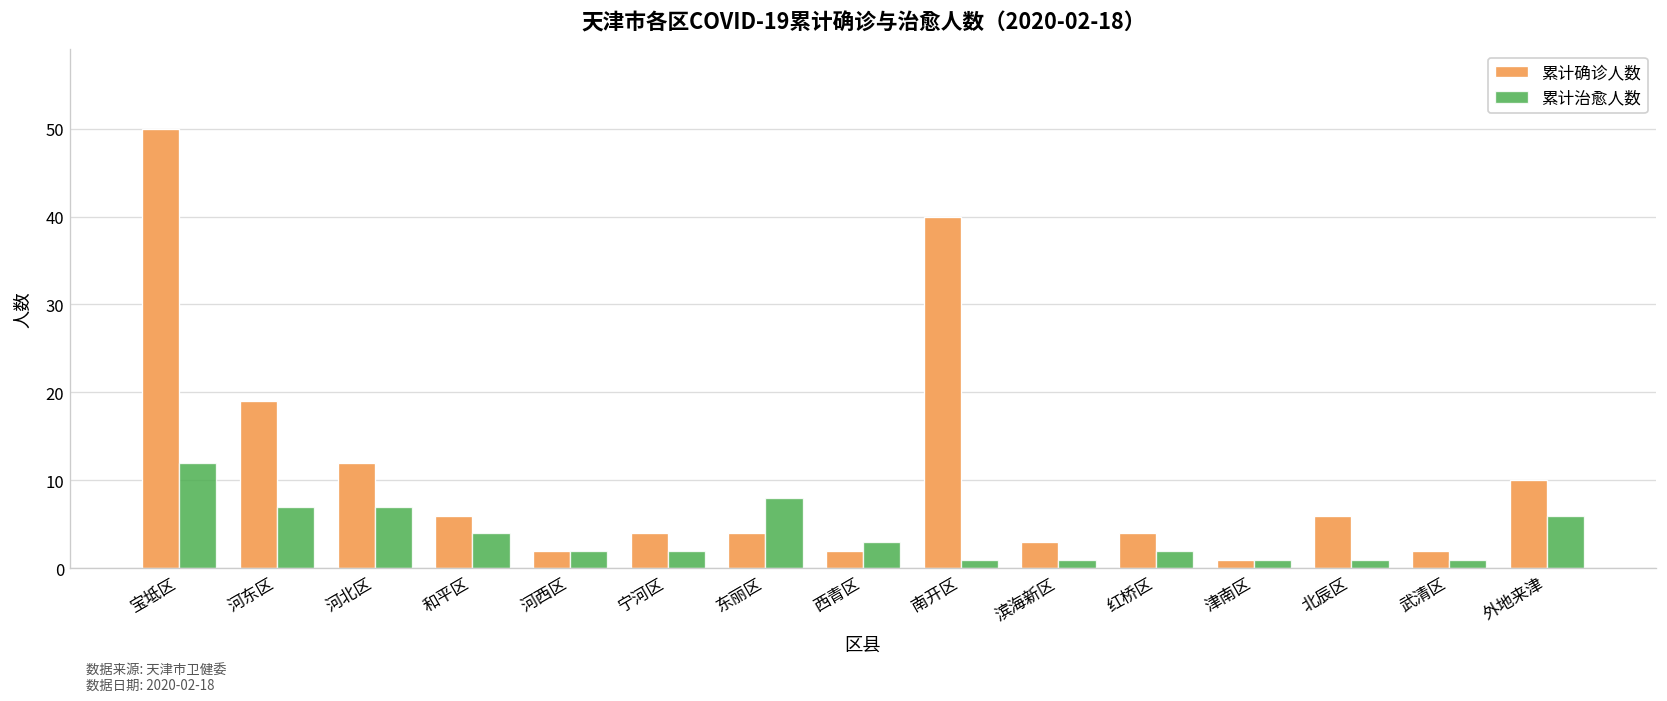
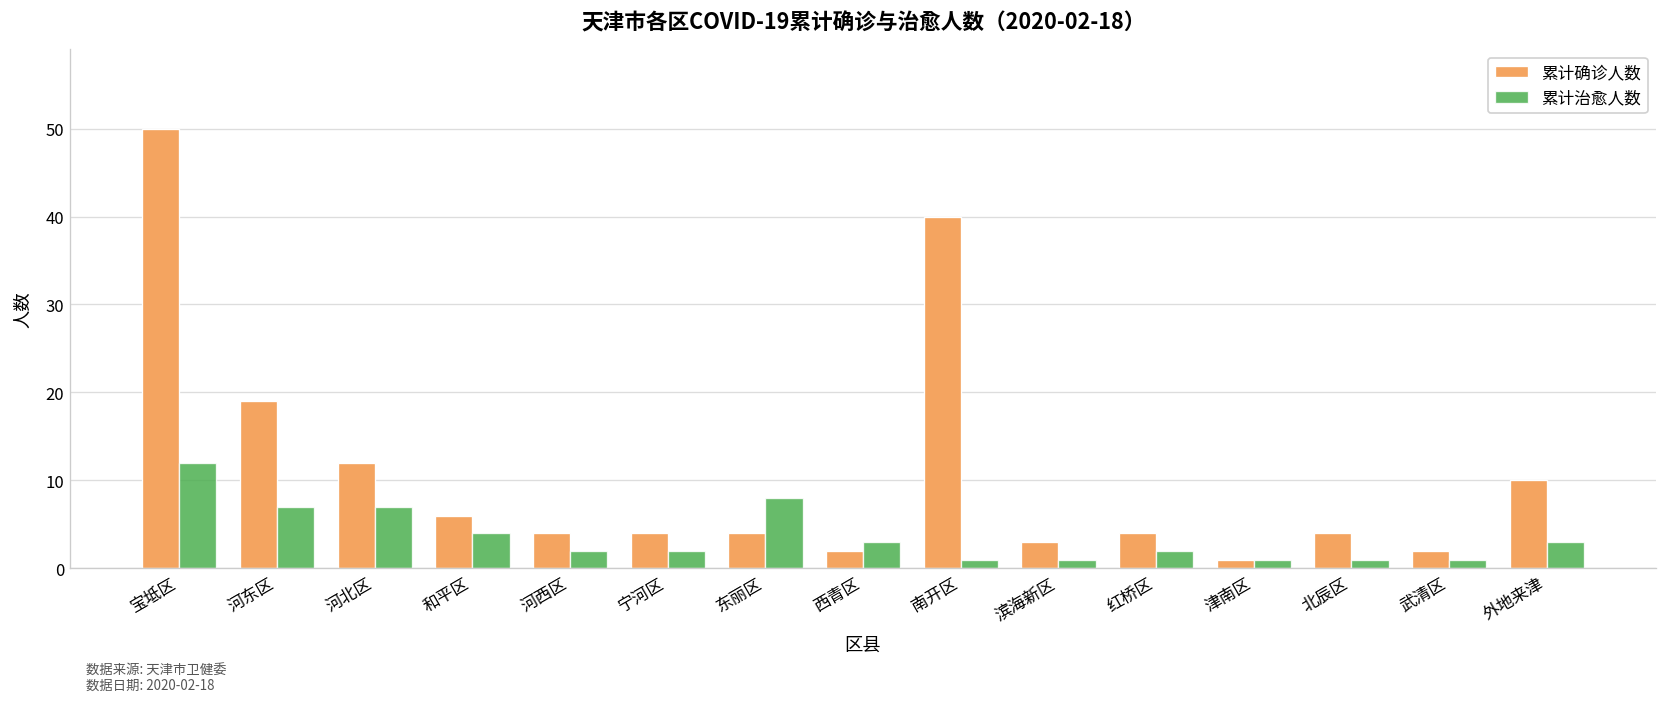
  {
    "累计确诊人数": {
      "宝坻区": 50,
      "河东区": 19,
      "河北区": 12,
      "和平区": 6,
-     "河西区": 2,
+     "河西区": 4,
      "宁河区": 4,
      "东丽区": 4,
      "西青区": 2,
      "南开区": 40,
      "滨海新区": 3,
      "红桥区": 4,
      "津南区": 1,
-     "北辰区": 6,
+     "北辰区": 4,
      "武清区": 2,
      "外地来津": 10
    },
    "累计治愈人数": {
      "宝坻区": 12,
      "河东区": 7,
      "河北区": 7,
      "和平区": 4,
      "河西区": 2,
      "宁河区": 2,
      "东丽区": 8,
      "西青区": 3,
      "南开区": 1,
      "滨海新区": 1,
      "红桥区": 2,
      "津南区": 1,
      "北辰区": 1,
      "武清区": 1,
-     "外地来津": 6
+     "外地来津": 3
    }
  }
